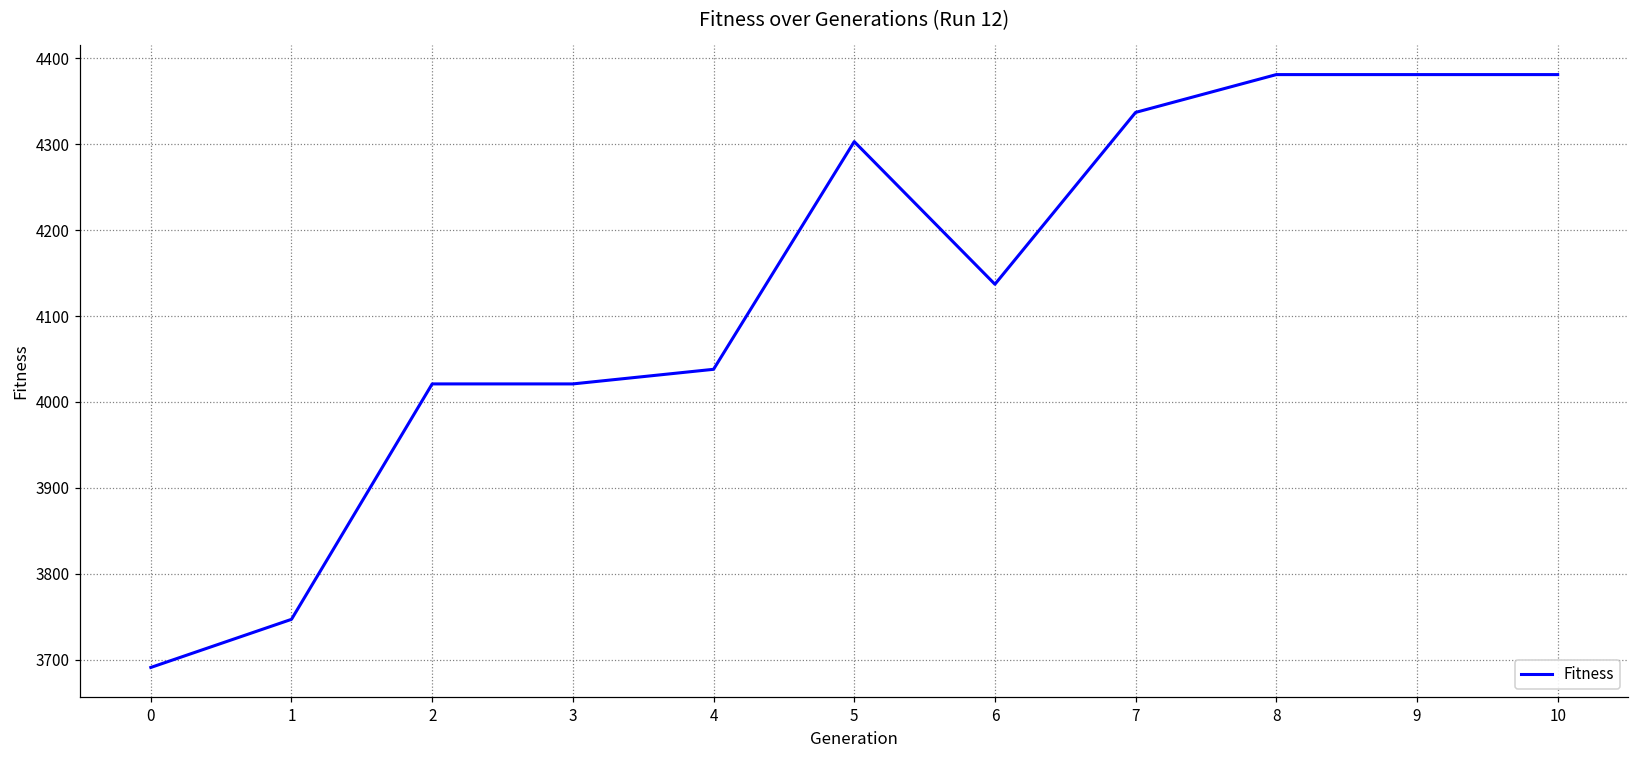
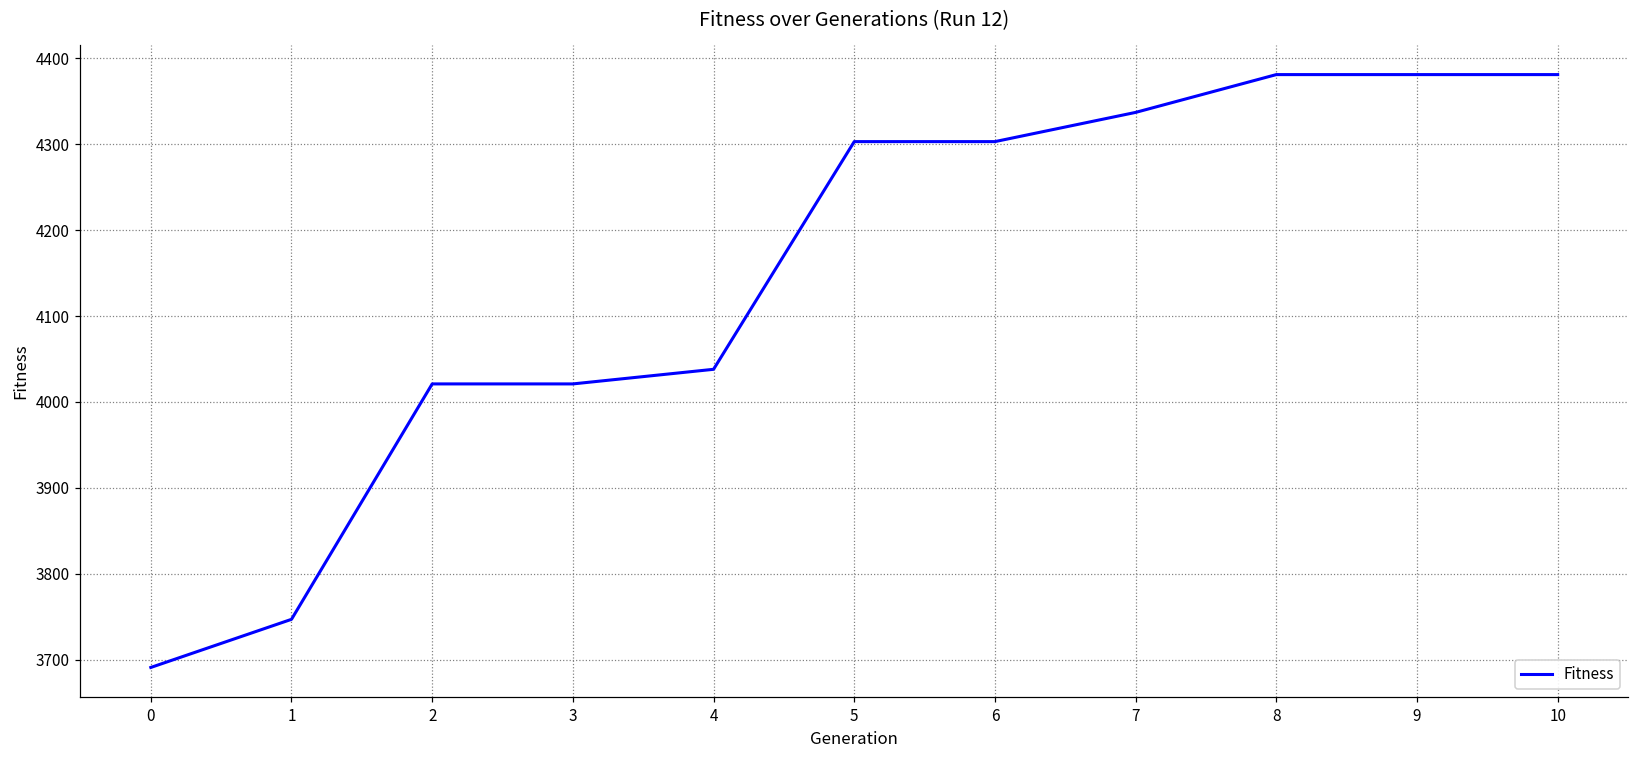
  {
    "0": 3690,
    "1": 3750,
    "2": 4020,
    "3": 4020,
    "4": 4040,
    "5": 4300,
-   "6": 4140,
+   "6": 4300,
    "7": 4340,
    "8": 4380,
    "9": 4380,
    "10": 4380
  }
